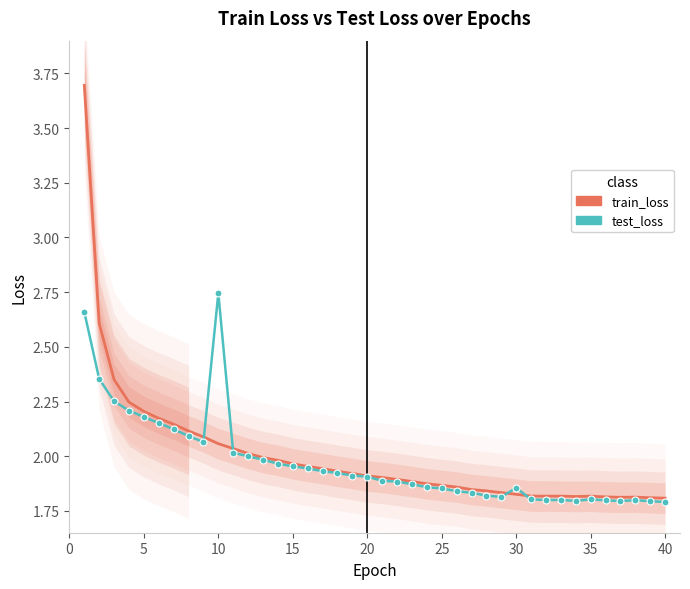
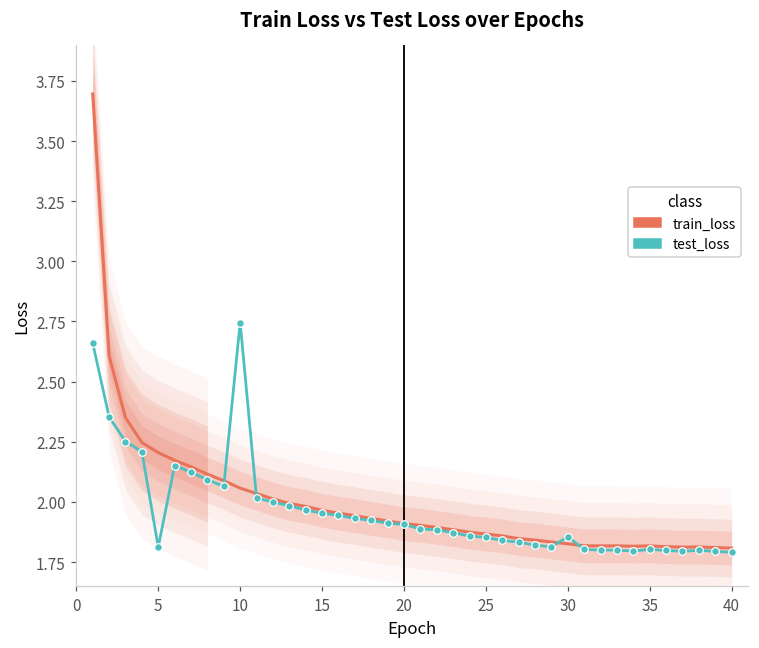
  {
    "test_loss": {
-     "5": 2.18,
+     "5": 1.81,
      "10": 2.75,
      "25": 1.85,
      "30": 1.86,
      "35": 1.80,
      "40": 1.79
    }
  }
